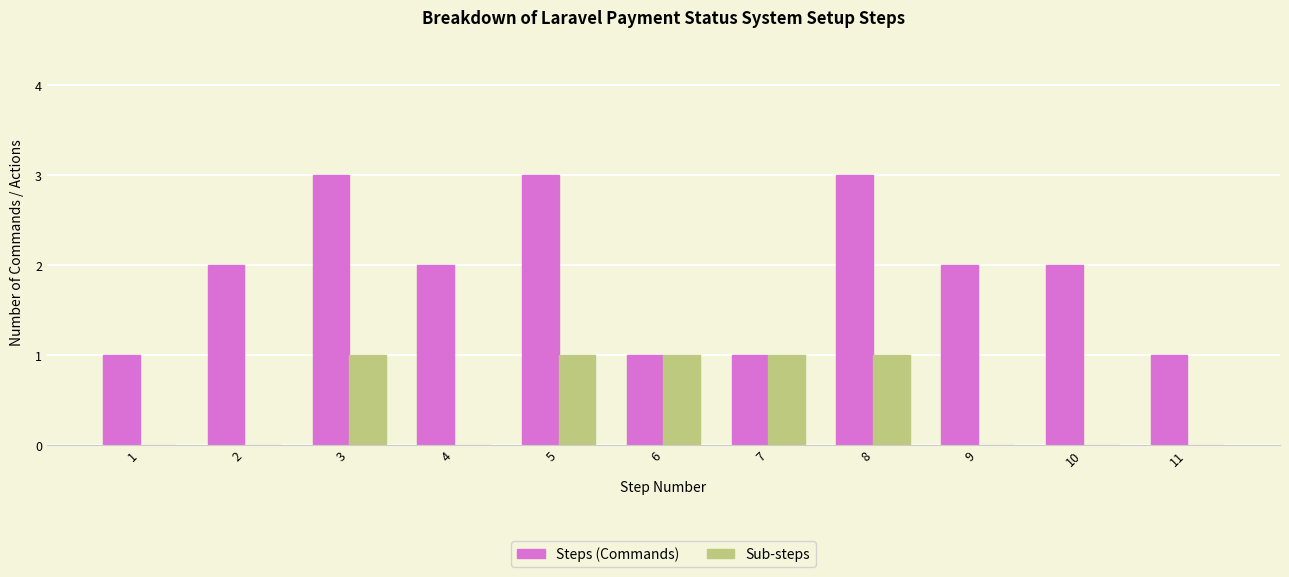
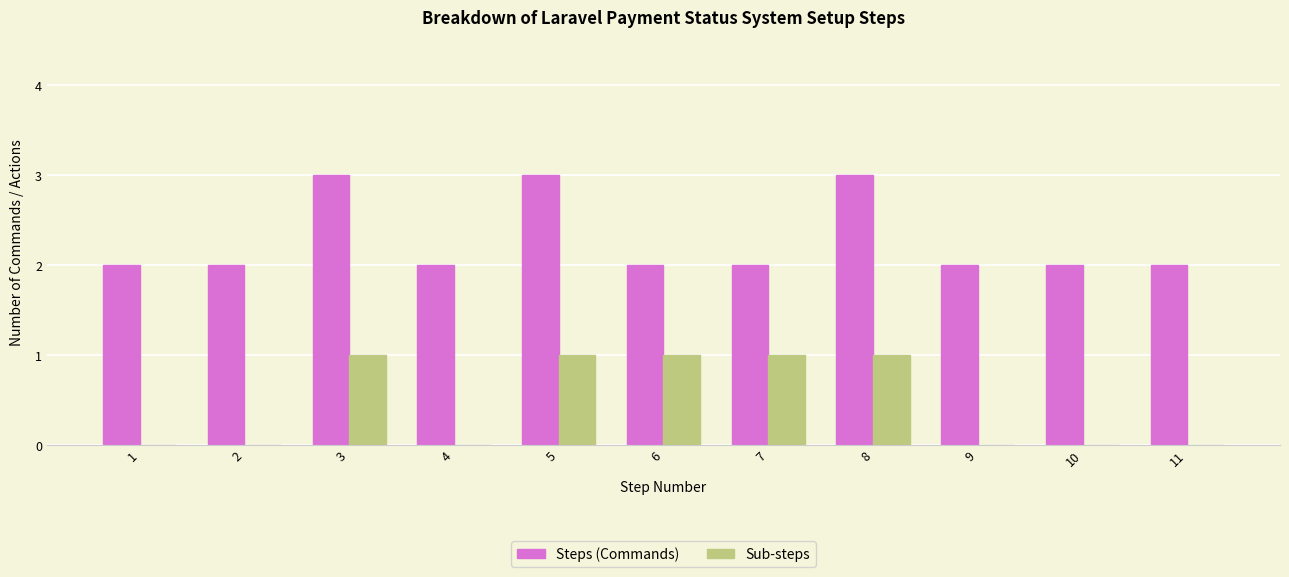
  {
    "Steps (Commands)": {
-     "1": 1,
+     "1": 2,
      "2": 2,
      "3": 3,
      "4": 2,
      "5": 3,
-     "6": 1,
-     "7": 1,
+     "6": 2,
+     "7": 2,
      "8": 3,
      "9": 2,
      "10": 2,
-     "11": 1
+     "11": 2
    },
    "Sub-steps": {
      "1": 0,
      "2": 0,
      "3": 1,
      "4": 0,
      "5": 1,
      "6": 1,
      "7": 1,
      "8": 1,
      "9": 0,
      "10": 0,
      "11": 0
    }
  }
